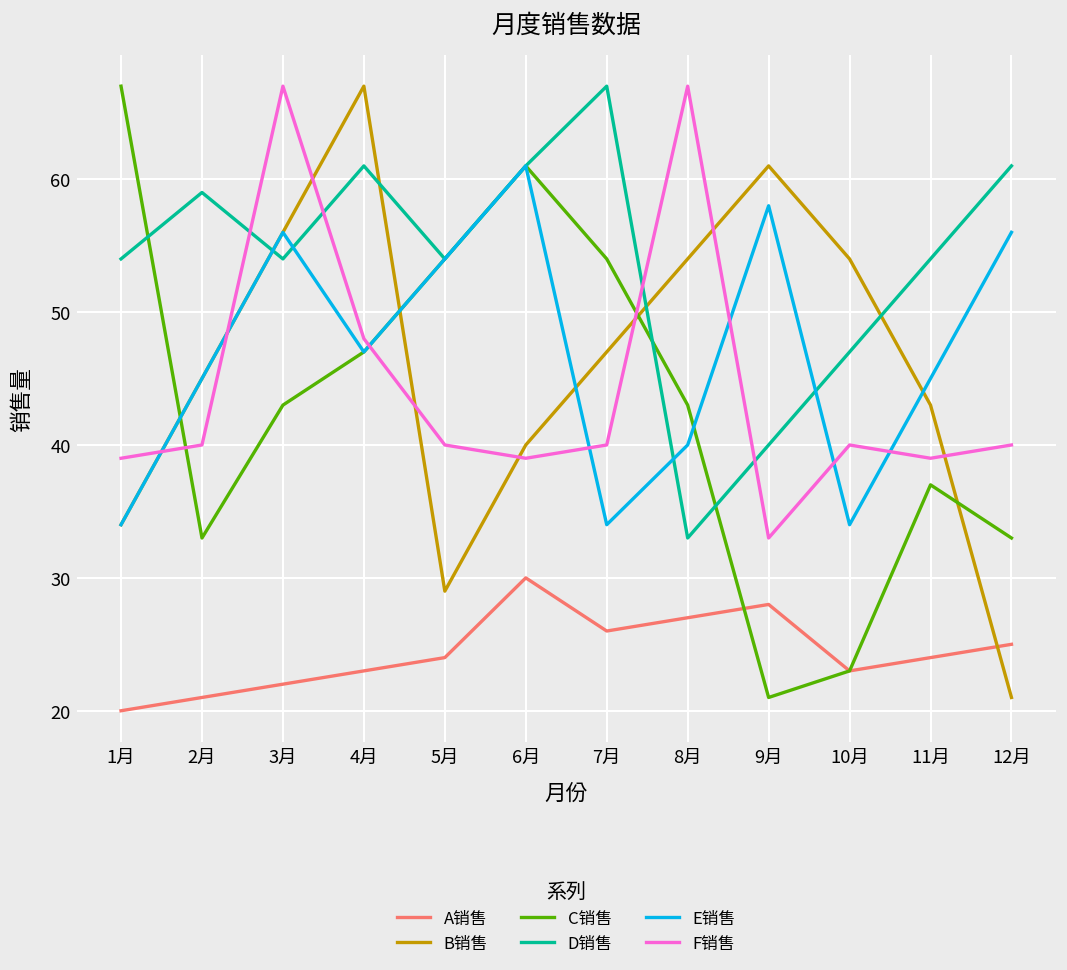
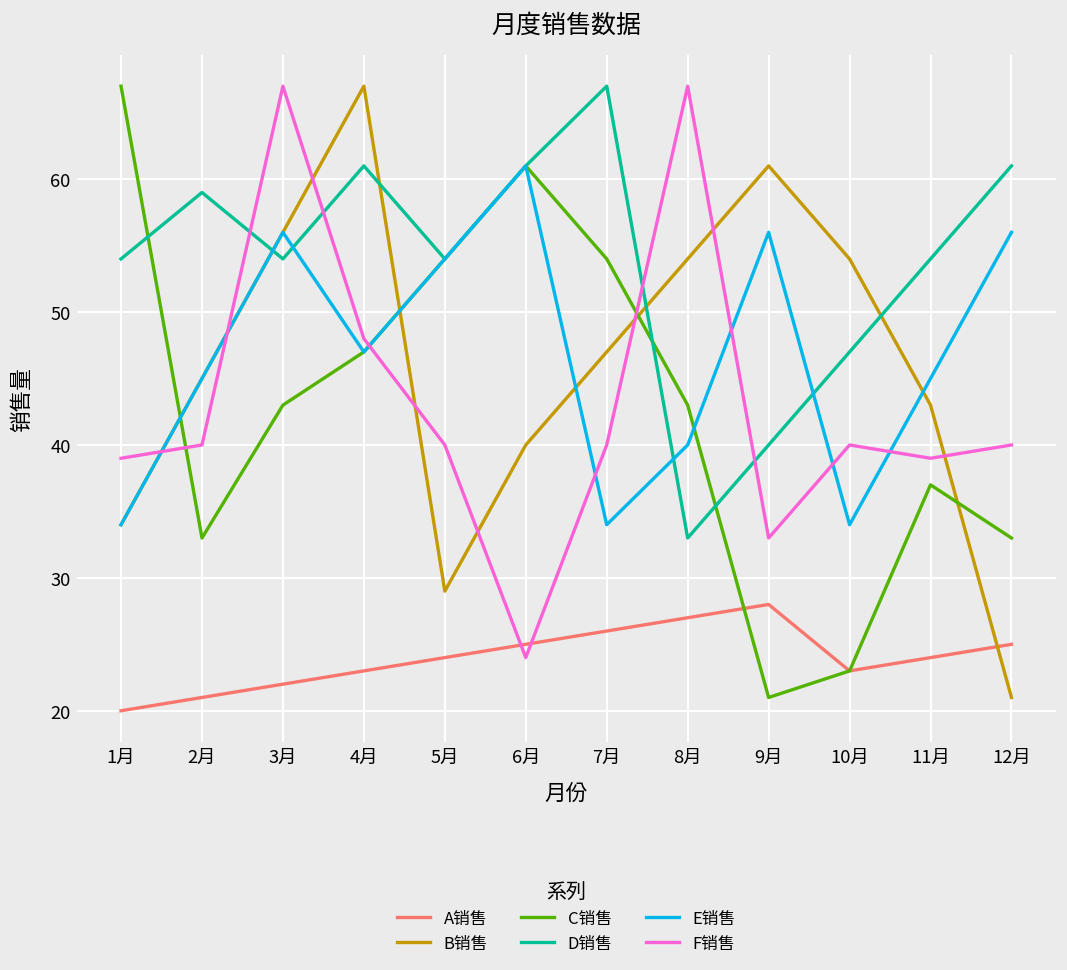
  {
    "A销售": {
      "1月": 20,
      "2月": 21,
      "3月": 22,
      "4月": 23,
      "5月": 24,
-     "6月": 30,
+     "6月": 25,
      "7月": 26,
      "8月": 27,
      "9月": 28,
      "11月": 24,
      "12月": 25
    },
    "B销售": {
      "4月": 67,
      "5月": 29,
      "6月": 40,
      "7月": 47,
      "8月": 54,
      "9月": 61,
      "10月": 54,
      "11月": 43,
      "12月": 21
    },
    "C销售": {
      "1月": 67,
      "2月": 33,
      "3月": 43,
      "7月": 54,
      "8月": 43,
      "9月": 21,
      "11月": 37,
      "12月": 33
    },
    "D销售": {
      "1月": 54,
      "2月": 59,
      "3月": 54,
      "4月": 61,
      "7月": 67,
      "8月": 33,
      "9月": 40,
      "10月": 47,
      "11月": 54,
      "12月": 61
    },
    "E销售": {
      "7月": 34,
      "8月": 40,
-     "9月": 58,
+     "9月": 56,
      "10月": 34,
      "11月": 45,
      "12月": 56
    },
    "F销售": {
      "1月": 39,
      "2月": 40,
      "3月": 67,
      "4月": 48,
      "5月": 40,
-     "6月": 39,
+     "6月": 24,
      "7月": 40,
      "8月": 67,
      "9月": 33,
      "10月": 40,
      "11月": 39,
      "12月": 40
    }
  }
